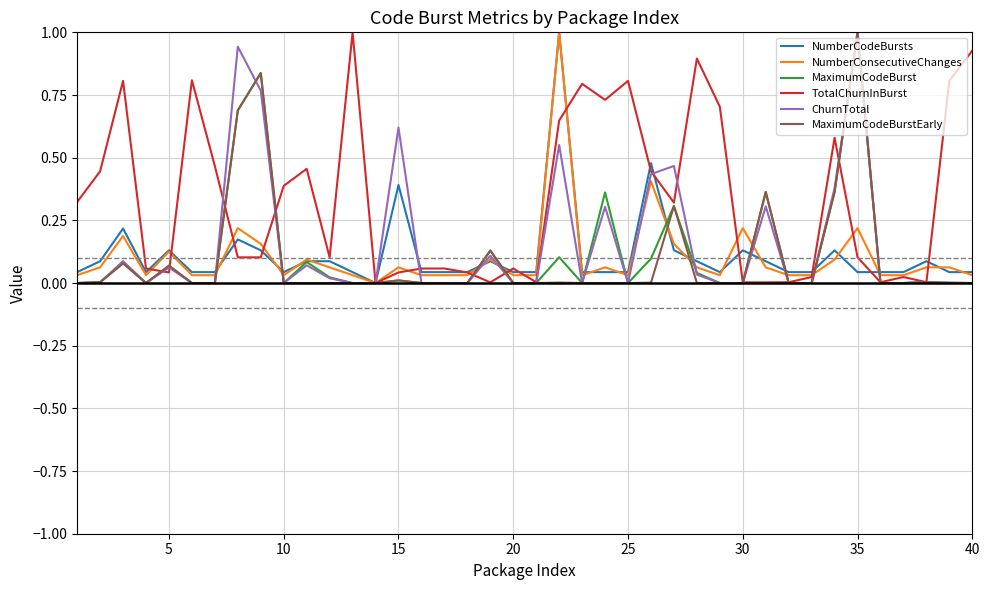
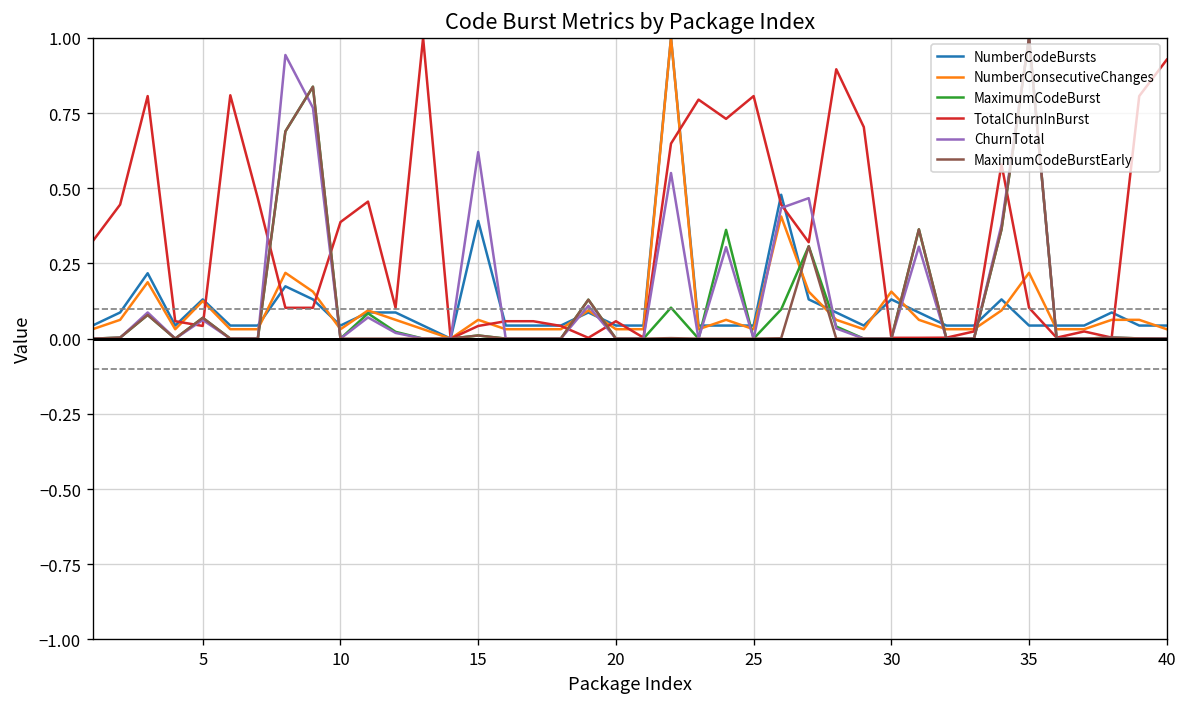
  {
    "NumberCodeBursts": {
      "10": 0.04,
      "15": 0.39,
      "20": 0.04,
      "25": 0.04,
      "30": 0.13,
      "35": 0.04,
      "40": 0.04
    },
    "NumberConsecutiveChanges": {
      "10": 0.03,
      "15": 0.06,
      "20": 0.03,
      "25": 0.03,
-     "30": 0.22,
+     "30": 0.16,
      "35": 0.22,
      "40": 0.03
    },
    "TotalChurnInBurst": {
      "5": 0.04,
      "10": 0.39,
      "15": 0.04,
      "20": 0.06,
      "25": 0.81,
      "35": 0.10,
      "40": 0.93
    },
    "ChurnTotal": {
      "15": 0.62
    }
  }
